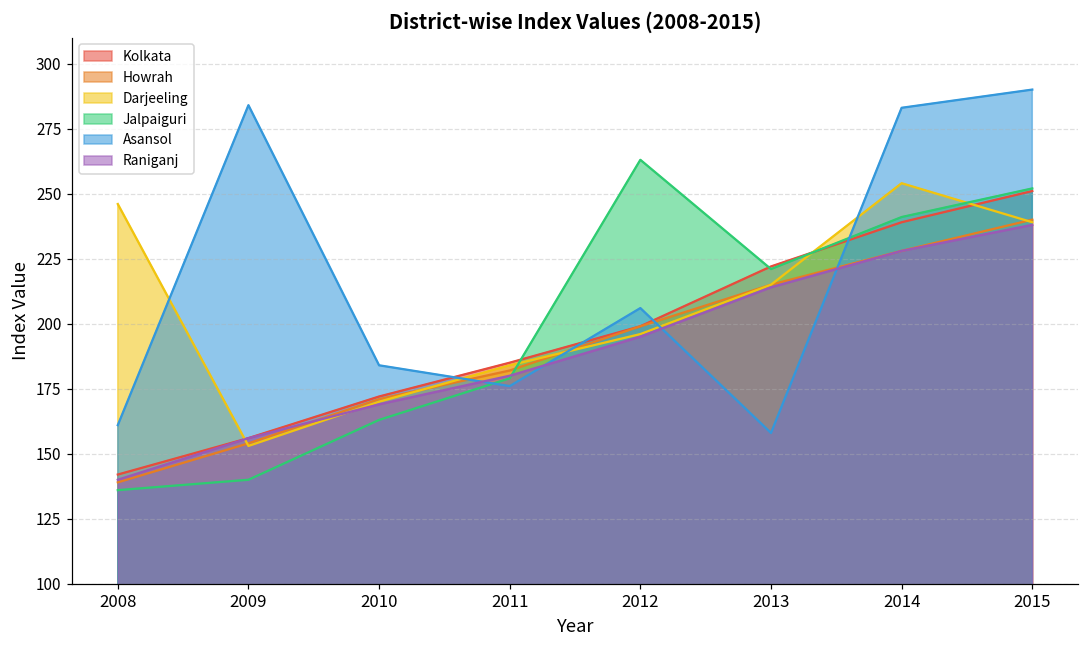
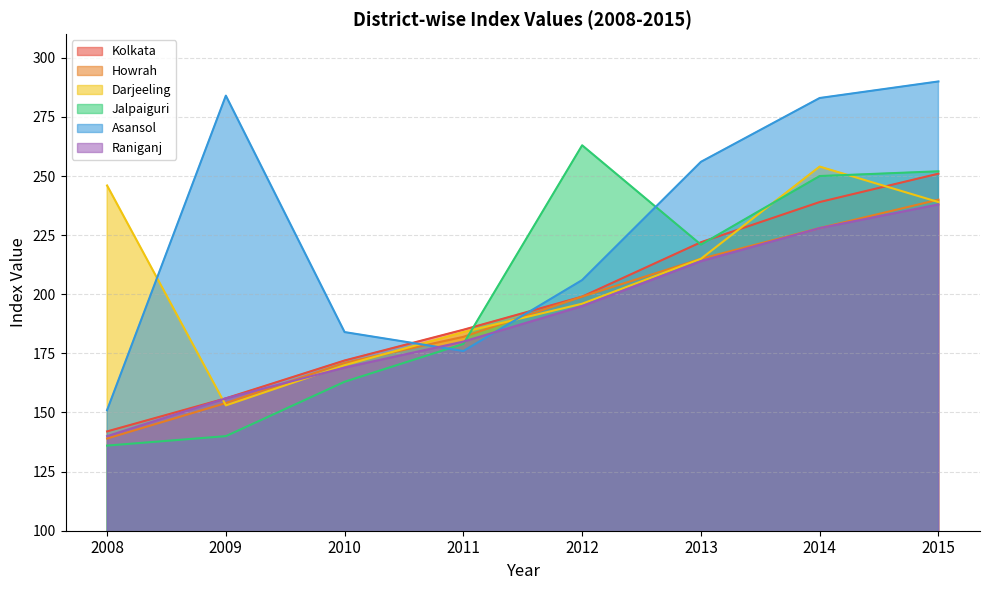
  {
    "Darjeeling": {
      "2008": 246,
      "2014": 254
    },
    "Jalpaiguri": {
      "2008": 136,
      "2009": 140,
      "2010": 163,
      "2012": 263,
-     "2014": 241
+     "2014": 250
    },
    "Asansol": {
-     "2008": 161,
+     "2008": 151,
      "2009": 284,
      "2010": 184,
      "2011": 176,
      "2012": 206,
-     "2013": 158,
+     "2013": 256,
      "2014": 283,
      "2015": 290
    }
  }
